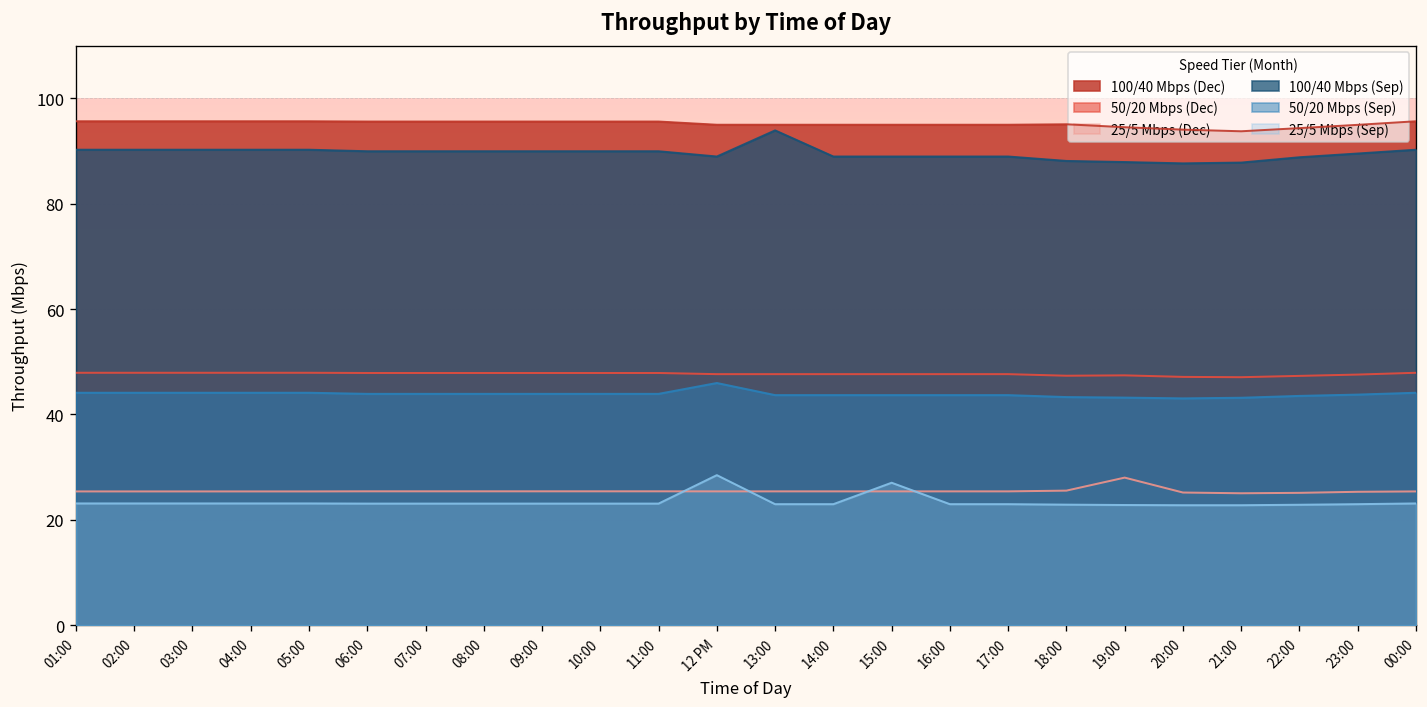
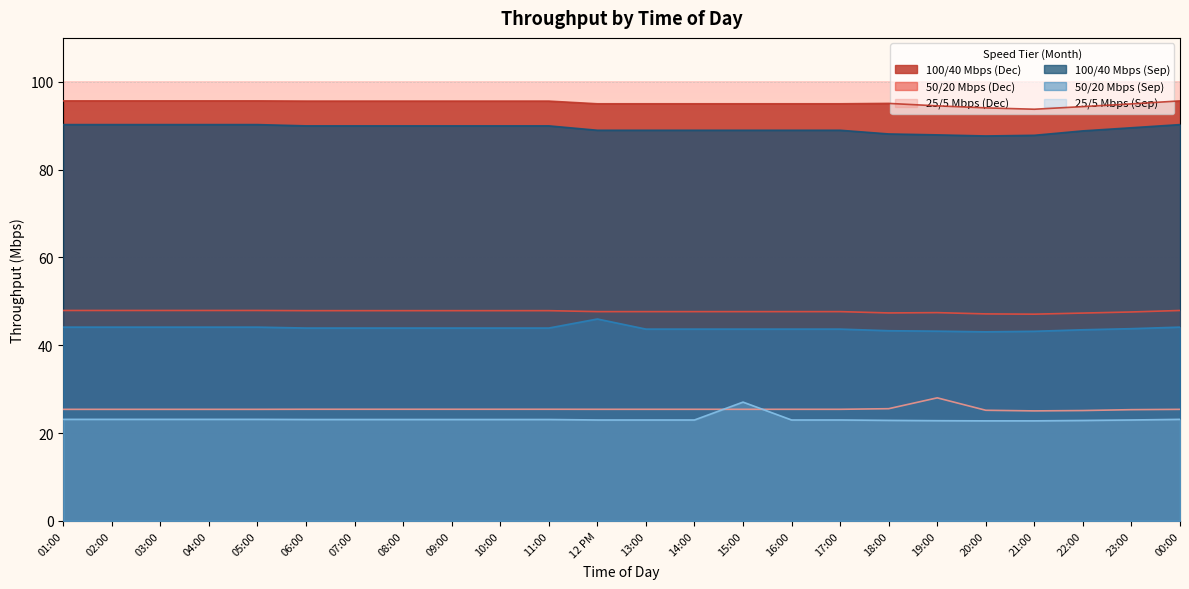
  {
    "25/5 Mbps (Dec)": {
      "01:00": 25,
      "02:00": 25,
      "03:00": 25,
      "04:00": 25,
      "05:00": 25,
      "06:00": 25,
      "07:00": 25,
      "08:00": 25,
      "09:00": 25,
      "10:00": 25,
      "11:00": 25,
      "12 PM": 25,
      "13:00": 25,
      "14:00": 25,
      "15:00": 25,
      "16:00": 25,
      "17:00": 25,
      "18:00": 26,
      "19:00": 28,
      "20:00": 25,
      "21:00": 25,
      "22:00": 25,
      "23:00": 25,
      "00:00": 25
    },
    "100/40 Mbps (Sep)": {
      "01:00": 90,
      "02:00": 90,
      "03:00": 90,
      "04:00": 90,
      "05:00": 90,
      "06:00": 90,
      "07:00": 90,
      "08:00": 90,
      "09:00": 90,
      "10:00": 90,
      "11:00": 90,
      "12 PM": 89,
-     "13:00": 94,
+     "13:00": 89,
      "14:00": 89,
      "15:00": 89,
      "16:00": 89,
      "17:00": 89,
      "18:00": 88,
      "19:00": 88,
      "20:00": 88,
      "21:00": 88,
      "22:00": 89,
      "23:00": 90,
      "00:00": 90
    },
    "50/20 Mbps (Sep)": {
      "01:00": 44,
      "02:00": 44,
      "03:00": 44,
      "04:00": 44,
      "05:00": 44,
      "06:00": 44,
      "07:00": 44,
      "08:00": 44,
      "09:00": 44,
      "10:00": 44,
      "11:00": 44,
      "12 PM": 46,
      "13:00": 44,
      "14:00": 44,
      "15:00": 44,
      "16:00": 44,
      "17:00": 44,
      "18:00": 43,
      "19:00": 43,
      "20:00": 43,
      "21:00": 43,
      "22:00": 44,
      "23:00": 44,
      "00:00": 44
    },
    "25/5 Mbps (Sep)": {
      "01:00": 23,
      "02:00": 23,
      "03:00": 23,
      "04:00": 23,
      "05:00": 23,
      "06:00": 23,
      "07:00": 23,
      "08:00": 23,
      "09:00": 23,
      "10:00": 23,
      "11:00": 23,
-     "12 PM": 28,
+     "12 PM": 23,
      "13:00": 23,
      "14:00": 23,
      "15:00": 27,
      "16:00": 23,
      "17:00": 23,
      "18:00": 23,
      "19:00": 23,
      "20:00": 23,
      "21:00": 23,
      "22:00": 23,
      "23:00": 23,
      "00:00": 23
    }
  }
